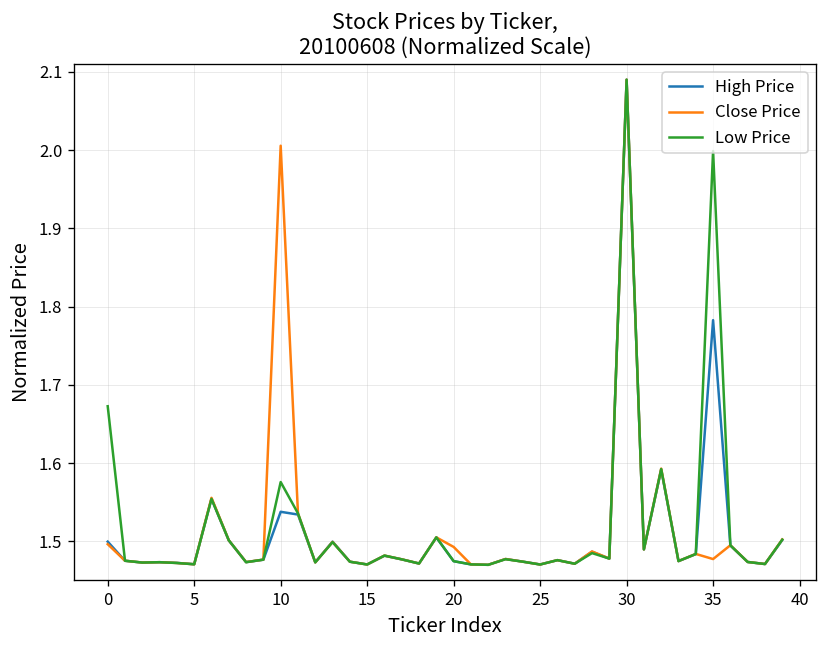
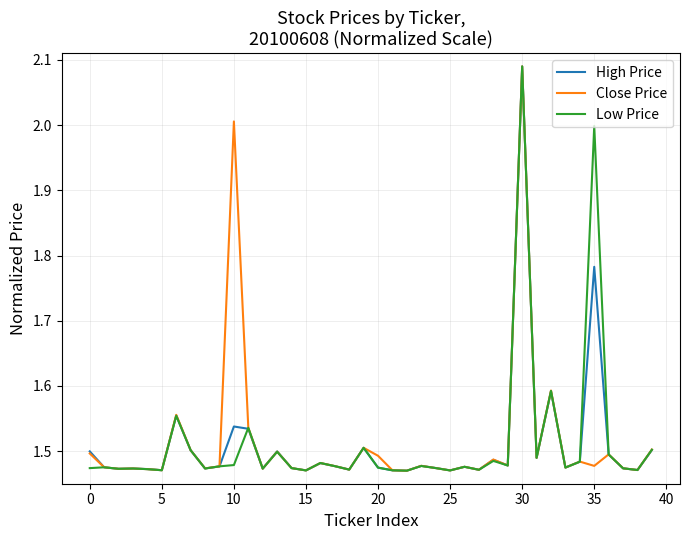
  {
    "High Price": {
      "10": 1.54,
      "35": 1.78
    },
    "Close Price": {
      "10": 2.01,
      "20": 1.49,
      "35": 1.48
    },
    "Low Price": {
-     "0": 1.67,
-     "10": 1.58
+     "0": 1.47,
+     "10": 1.48
    }
  }
